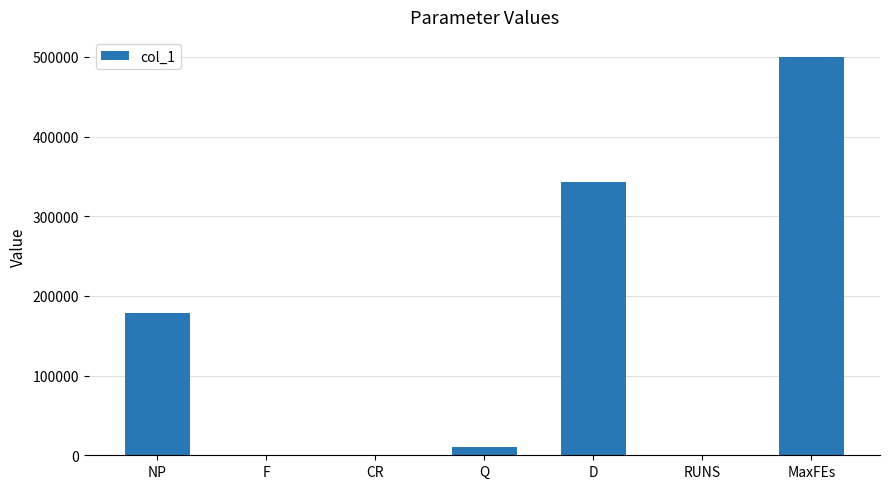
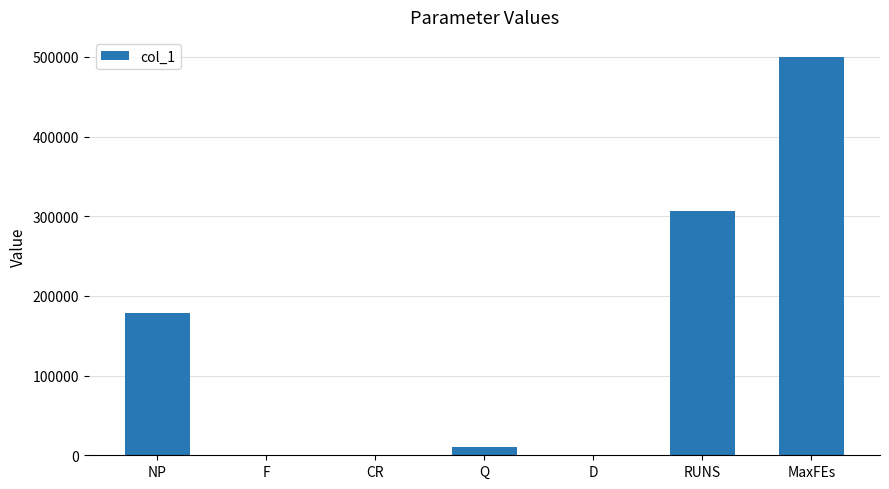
  {
    "NP": 180000,
    "Q": 10000,
-   "D": 340000,
-   "RUNS": 0,
+   "D": 0,
+   "RUNS": 310000,
    "MaxFEs": 500000
  }
